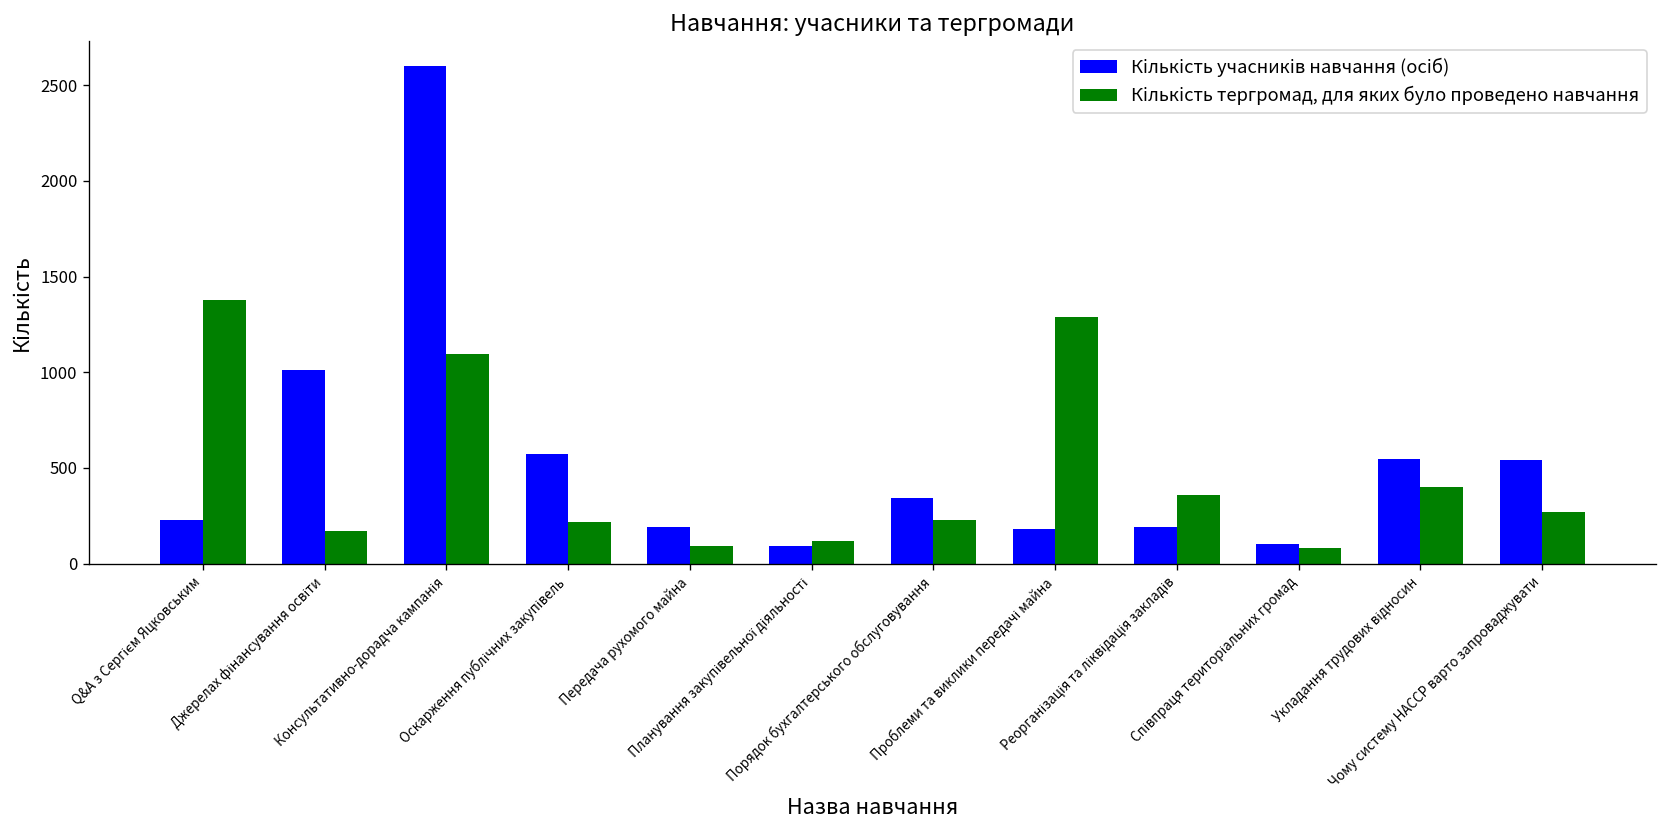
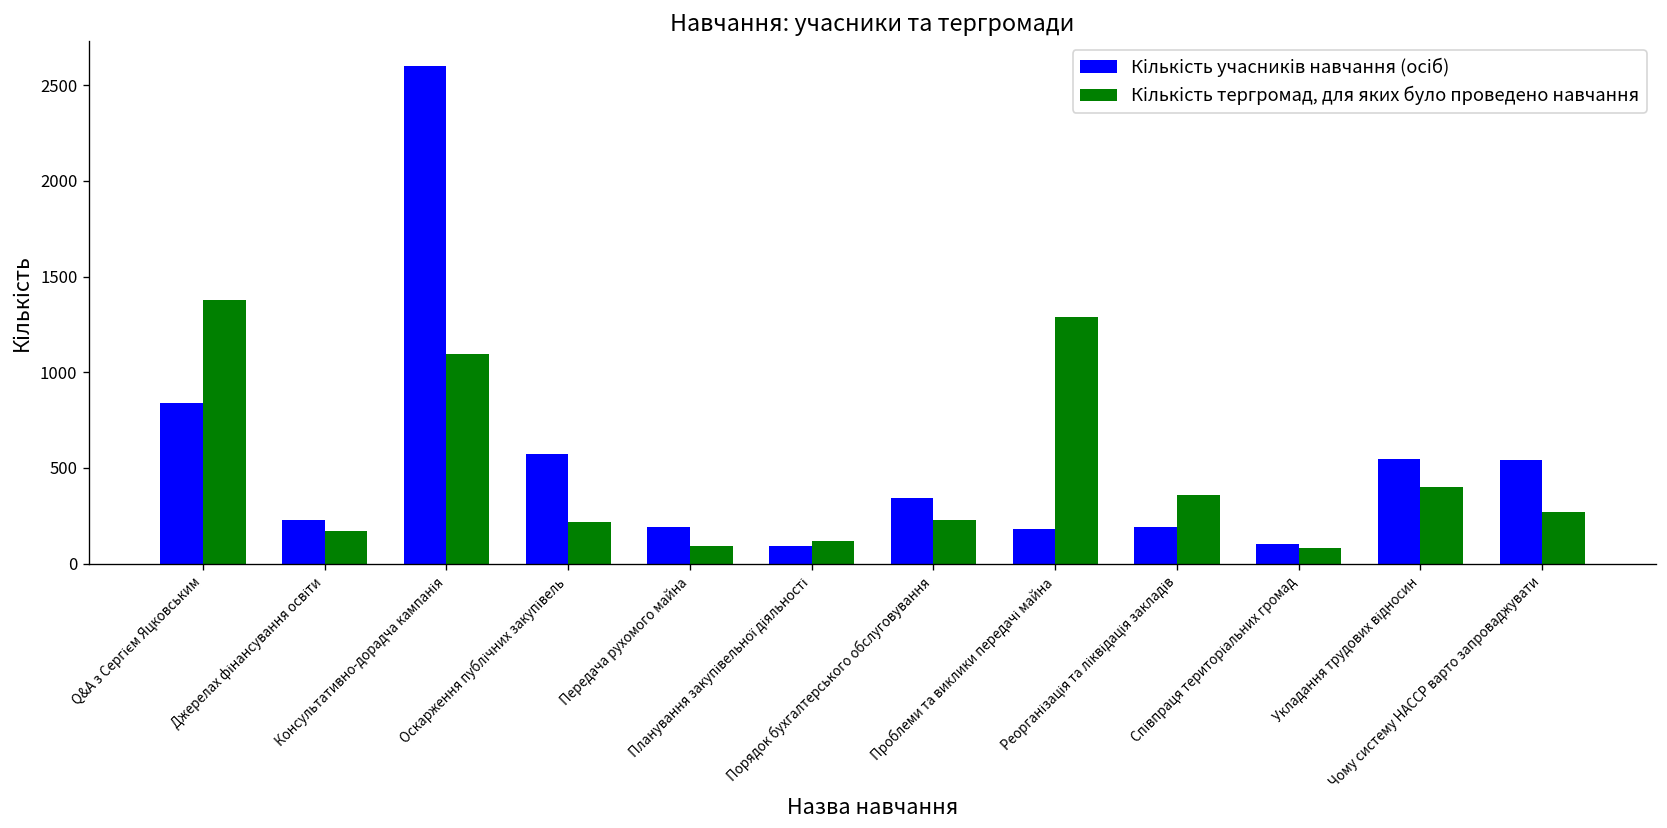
  {
    "Кількість учасників навчання (осіб)": {
-     "Q&A з Сергієм Яцковським": 230,
-     "Джерелах фінансування освіти": 1010,
+     "Q&A з Сергієм Яцковським": 840,
+     "Джерелах фінансування освіти": 230,
      "Консультативно-дорадча кампанія": 2600,
      "Оскарження публічних закупівель": 570,
      "Передача рухомого майна": 190,
      "Планування закупівельної діяльності": 90,
      "Порядок бухгалтерського обслуговування": 350,
      "Проблеми та виклики передачі майна": 180,
      "Реорганізація та ліквідація закладів": 190,
      "Співпраця територіальних громад": 100,
      "Укладання трудових відносин": 550,
      "Чому систему НАССР варто запроваджувати": 540
    },
    "Кількість тергромад, для яких було проведено навчання": {
      "Q&A з Сергієм Яцковським": 1380,
      "Джерелах фінансування освіти": 170,
      "Консультативно-дорадча кампанія": 1090,
      "Оскарження публічних закупівель": 220,
      "Передача рухомого майна": 90,
      "Планування закупівельної діяльності": 120,
      "Порядок бухгалтерського обслуговування": 230,
      "Проблеми та виклики передачі майна": 1290,
      "Реорганізація та ліквідація закладів": 360,
      "Співпраця територіальних громад": 80,
      "Укладання трудових відносин": 400,
      "Чому систему НАССР варто запроваджувати": 270
    }
  }
